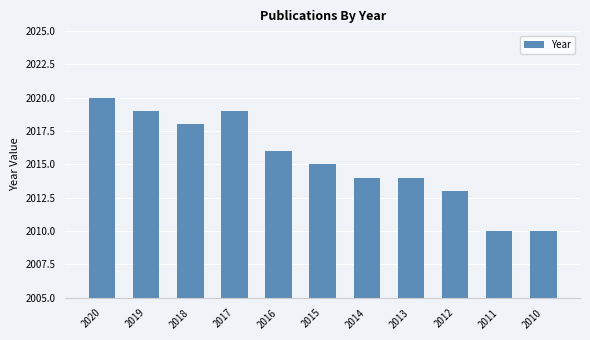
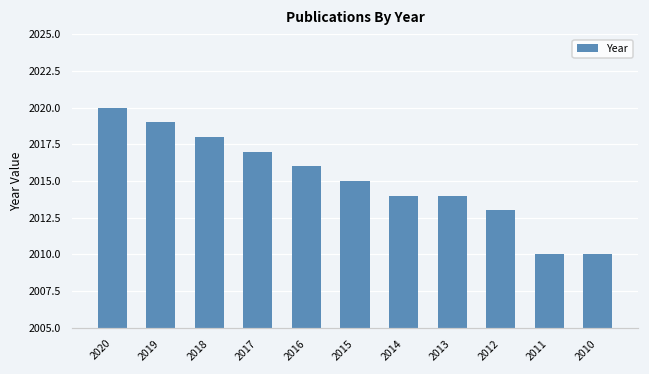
  {
    "2020": 2020,
    "2019": 2019,
    "2018": 2018,
-   "2017": 2019,
+   "2017": 2017,
    "2016": 2016,
    "2015": 2015,
    "2014": 2014,
    "2013": 2014,
    "2012": 2013,
    "2011": 2010,
    "2010": 2010
  }
